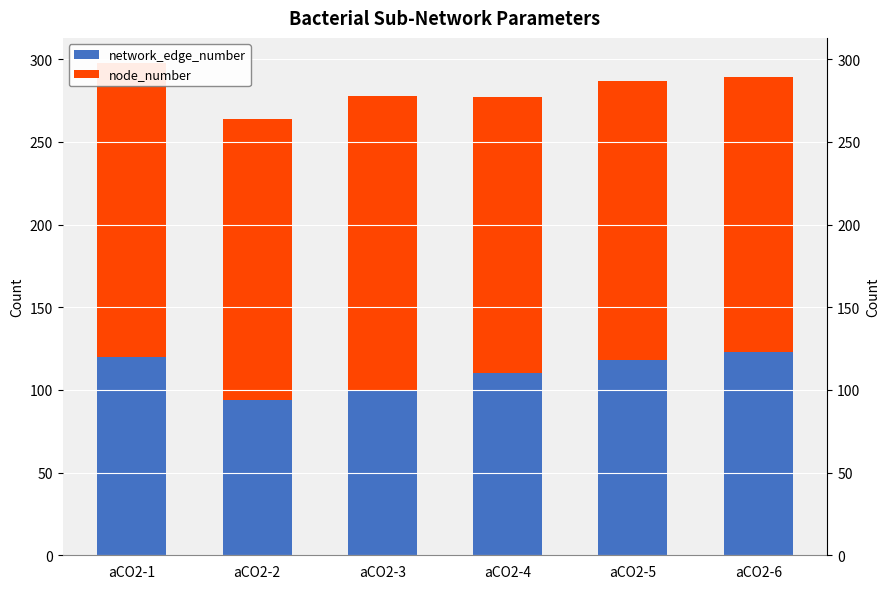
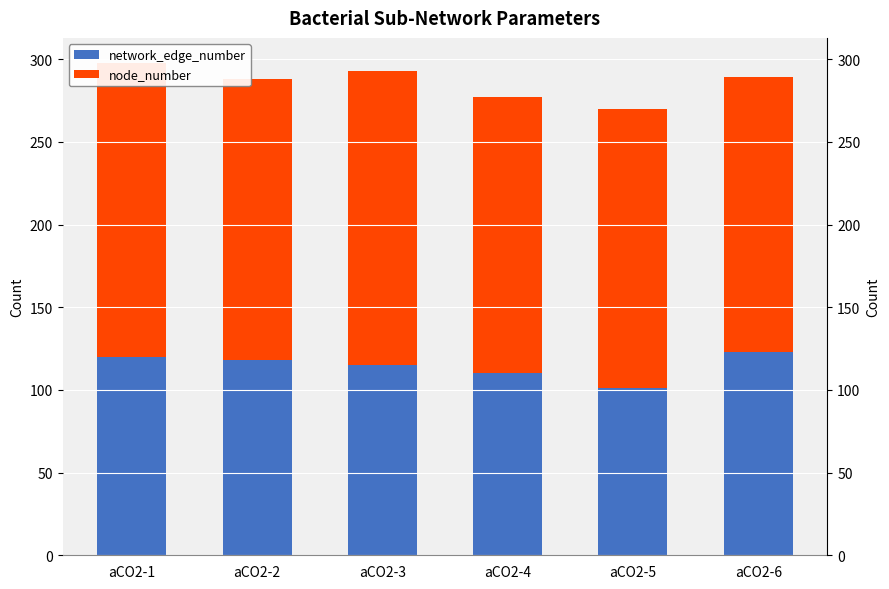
  {
    "network_edge_number": {
      "aCO2-1": 120,
-     "aCO2-2": 94,
-     "aCO2-3": 100,
+     "aCO2-2": 118,
+     "aCO2-3": 115,
      "aCO2-4": 110,
-     "aCO2-5": 118,
+     "aCO2-5": 101,
      "aCO2-6": 123
    },
    "node_number": {
      "aCO2-2": 170,
      "aCO2-3": 178,
      "aCO2-4": 167,
      "aCO2-5": 169,
      "aCO2-6": 166
    }
  }
